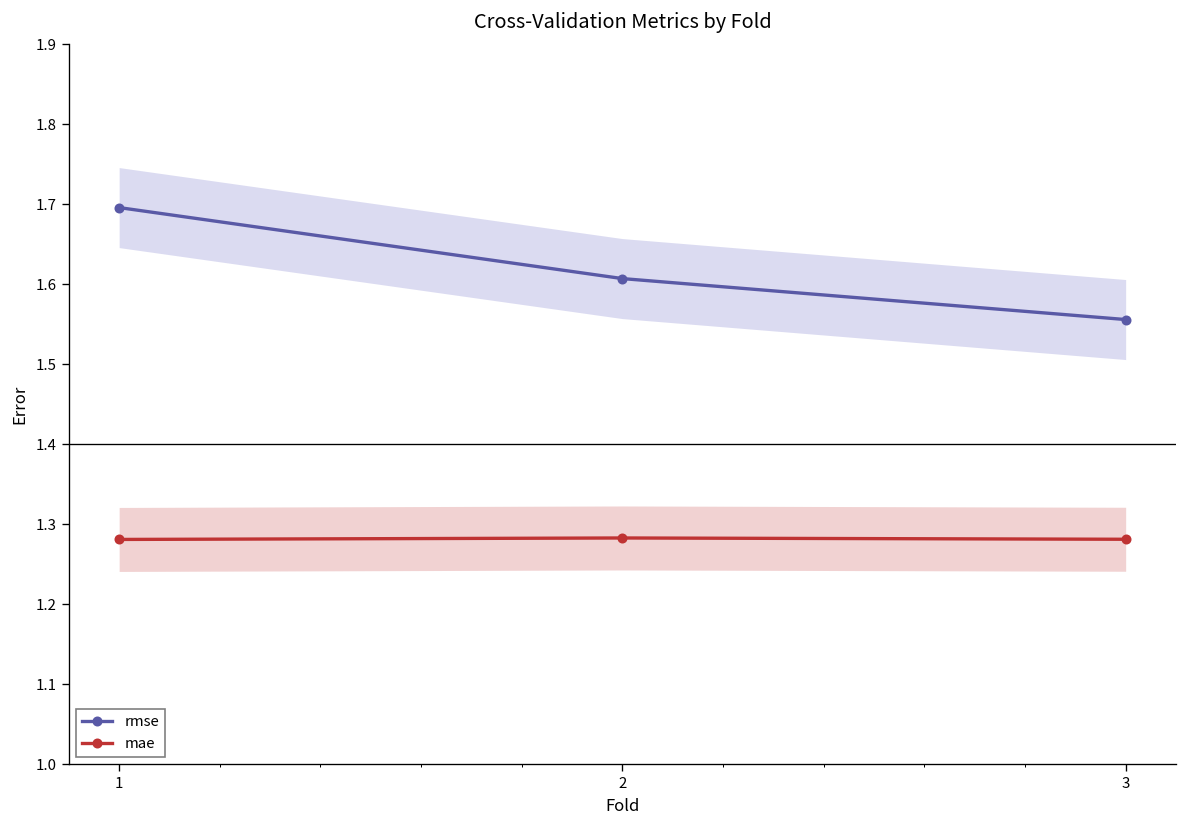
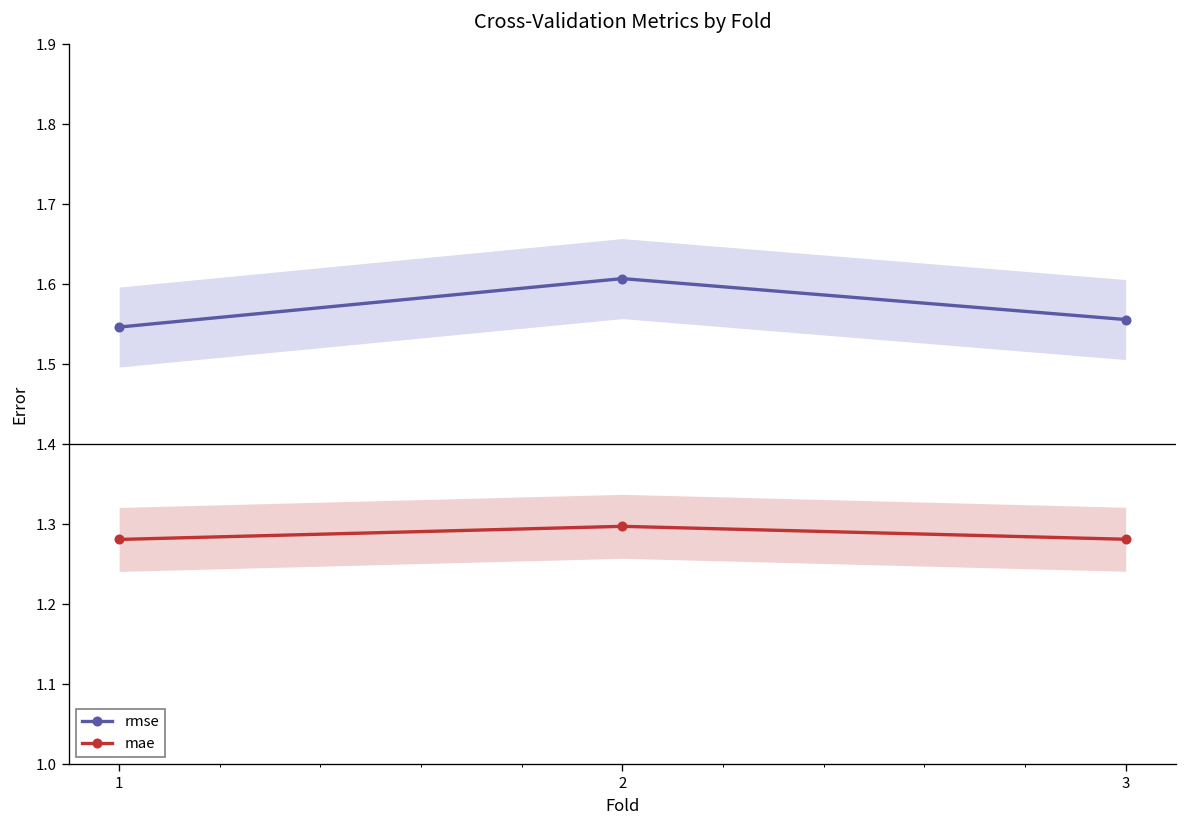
  {
    "rmse": {
-     "1": 1.70,
+     "1": 1.55,
      "2": 1.61,
      "3": 1.56
    },
    "mae": {
      "1": 1.28,
-     "2": 1.28,
+     "2": 1.30,
      "3": 1.28
    }
  }
